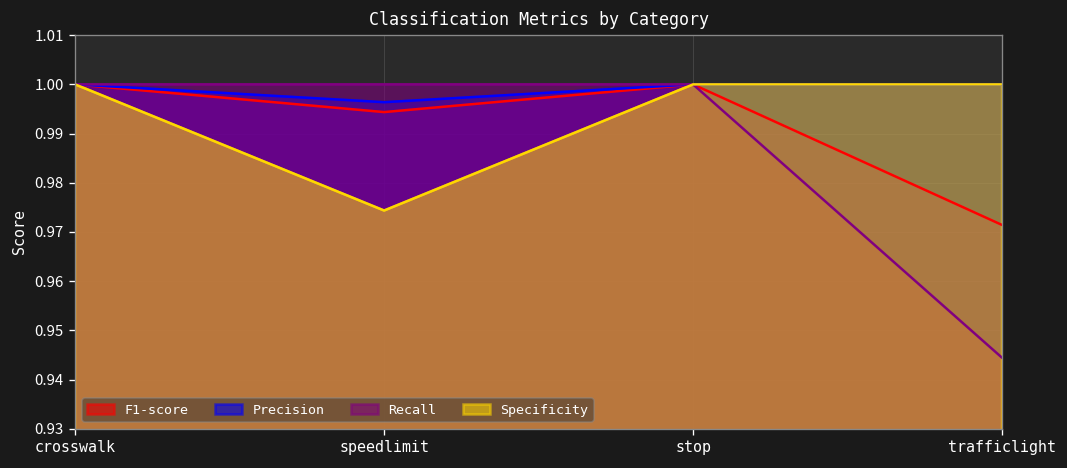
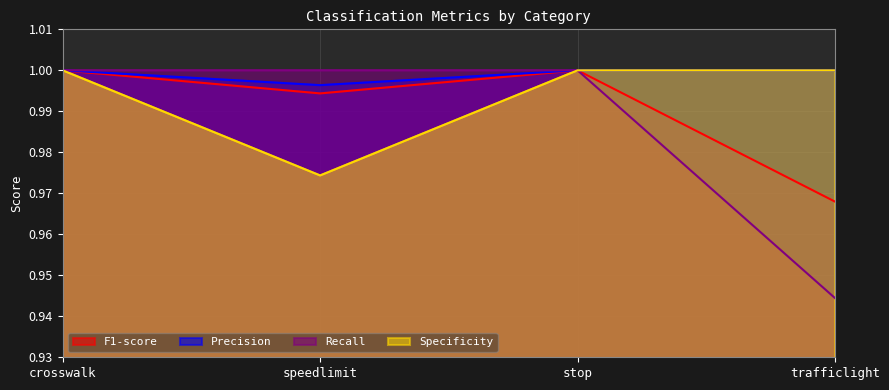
  {
    "F1-score": {
      "speedlimit": 0.994,
-     "trafficlight": 0.971
+     "trafficlight": 0.968
    },
    "Precision": {
      "speedlimit": 0.996
    },
    "Recall": {
      "speedlimit": 1.000,
      "trafficlight": 0.944
    },
    "Specificity": {
      "speedlimit": 0.974
    }
  }
